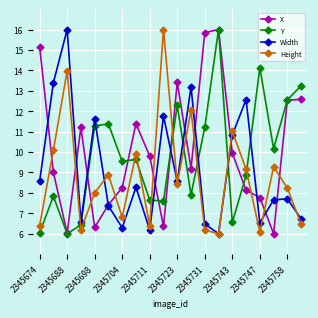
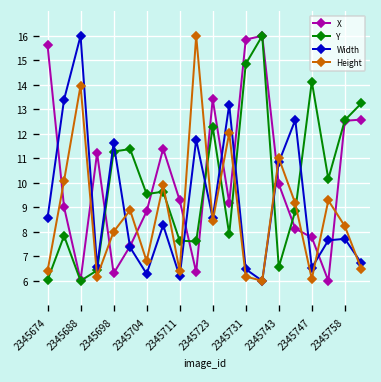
  {
    "X": {
-     "2345674": 15.2,
+     "2345674": 15.6,
      "2345698": 6.3,
-     "2345704": 8.3,
-     "2345711": 9.8,
+     "2345704": 8.8,
+     "2345711": 9.3,
      "2345723": 13.4,
      "2345731": 15.8,
      "2345743": 9.9,
      "2345747": 7.8
    },
    "Y": {
      "2345674": 6.0,
      "2345698": 11.3,
      "2345704": 9.5,
      "2345711": 7.6,
      "2345723": 12.3,
-     "2345731": 11.2,
+     "2345731": 14.9,
      "2345743": 6.6,
      "2345747": 14.1
    },
    "Width": {
      "2345674": 8.6,
      "2345688": 16.0,
      "2345698": 11.6,
      "2345704": 6.3,
      "2345711": 6.2,
      "2345723": 8.6,
      "2345731": 6.5,
      "2345743": 10.8,
      "2345747": 6.5,
      "2345758": 7.7
    },
    "Height": {
      "2345674": 6.4,
      "2345688": 14.0,
      "2345698": 8.0,
      "2345704": 6.8,
      "2345711": 6.4,
      "2345723": 8.4,
      "2345731": 6.2,
      "2345743": 11.0,
      "2345747": 6.1,
      "2345758": 8.2
    }
  }
